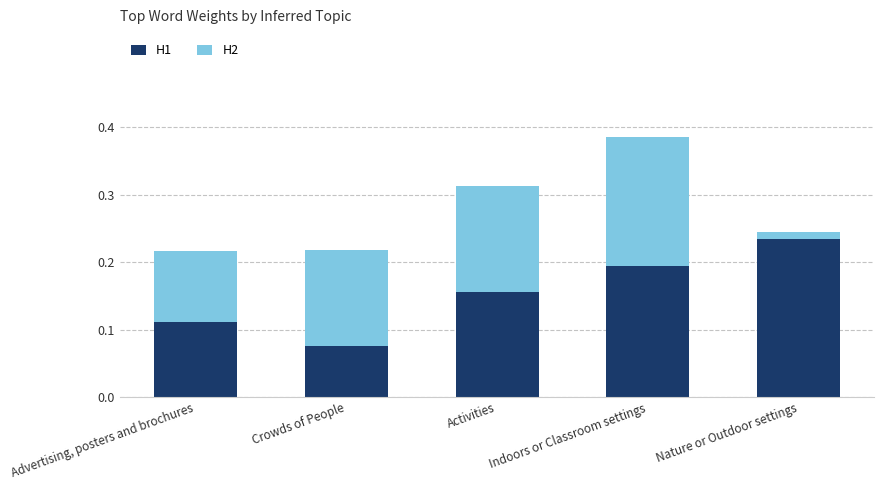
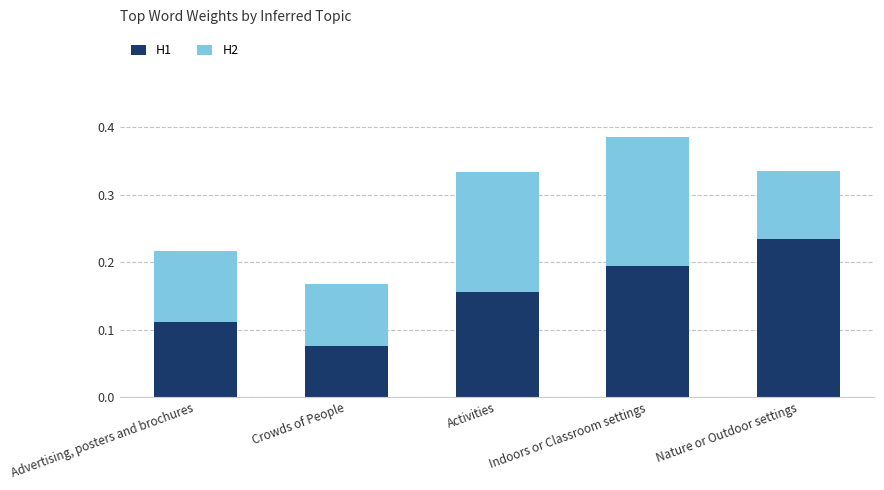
  {
    "H1": {
      "Advertising, posters and brochures": 0.11,
      "Crowds of People": 0.08,
      "Activities": 0.16,
      "Indoors or Classroom settings": 0.19,
      "Nature or Outdoor settings": 0.23
    },
    "H2": {
      "Advertising, posters and brochures": 0.11,
-     "Crowds of People": 0.14,
-     "Activities": 0.16,
+     "Crowds of People": 0.09,
+     "Activities": 0.18,
      "Indoors or Classroom settings": 0.19,
-     "Nature or Outdoor settings": 0.01
+     "Nature or Outdoor settings": 0.10
    }
  }
